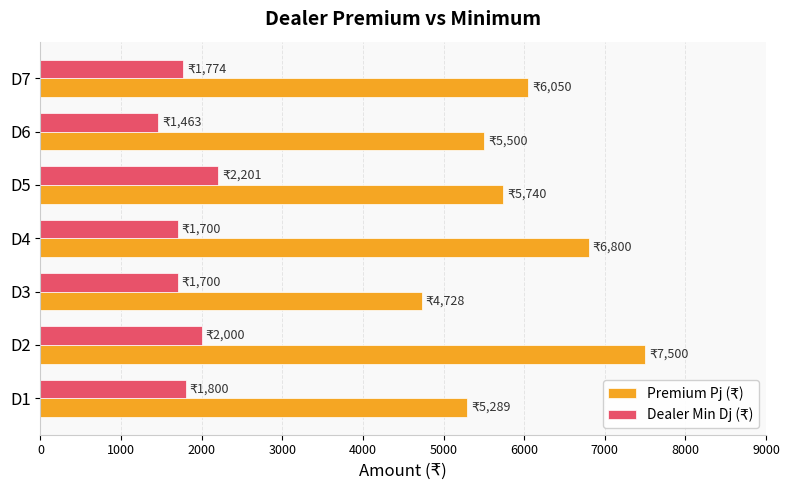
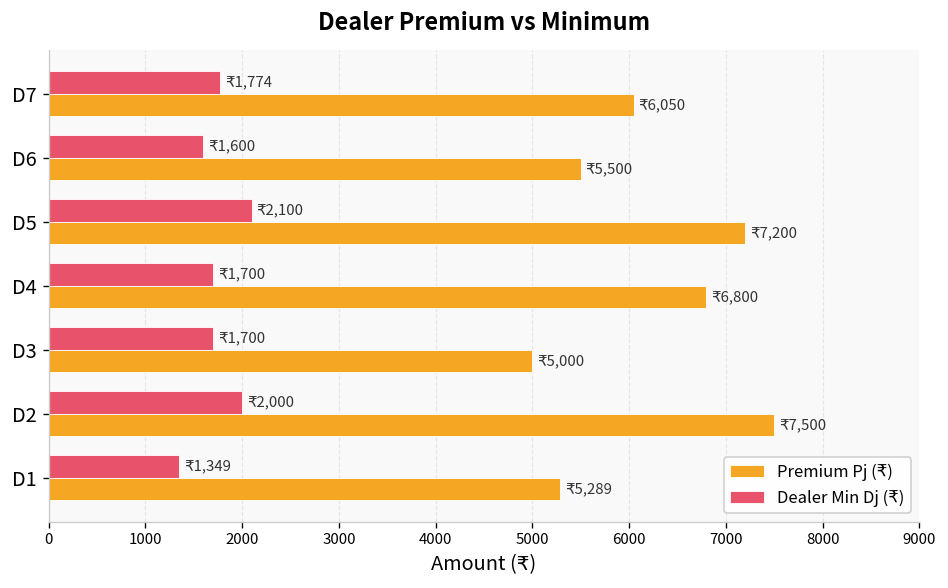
  {
    "Premium Pj (₹)": {
      "D7": "6,050",
      "D6": "5,500",
-     "D5": "5,740",
+     "D5": "7,200",
      "D4": "6,800",
-     "D3": "4,728",
+     "D3": "5,000",
      "D2": "7,500",
      "D1": "5,289"
    },
    "Dealer Min Dj (₹)": {
      "D7": "1,774",
-     "D6": "1,463",
-     "D5": "2,201",
+     "D6": "1,600",
+     "D5": "2,100",
      "D4": "1,700",
      "D3": "1,700",
      "D2": "2,000",
-     "D1": "1,800"
+     "D1": "1,349"
    }
  }
